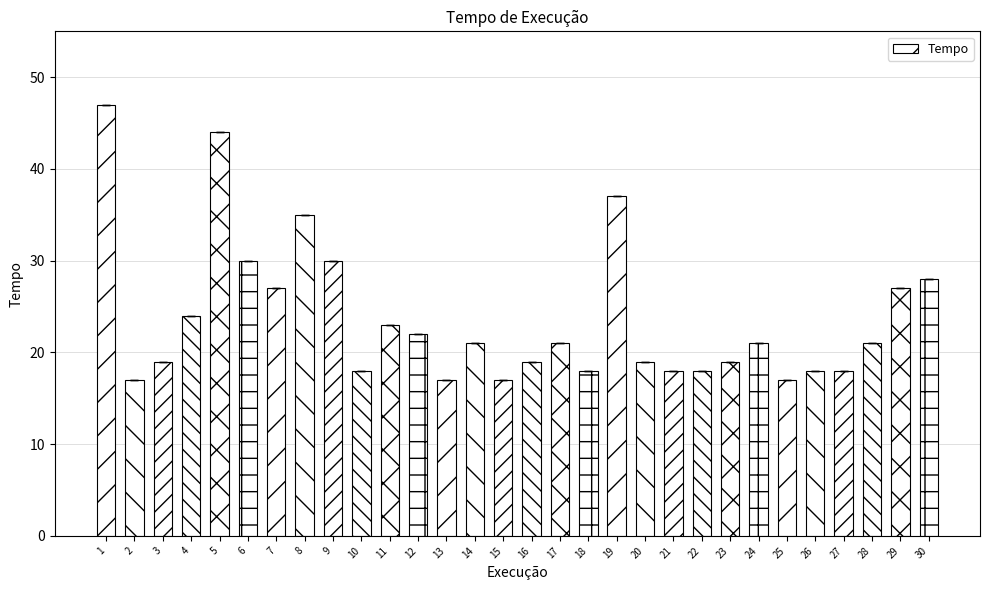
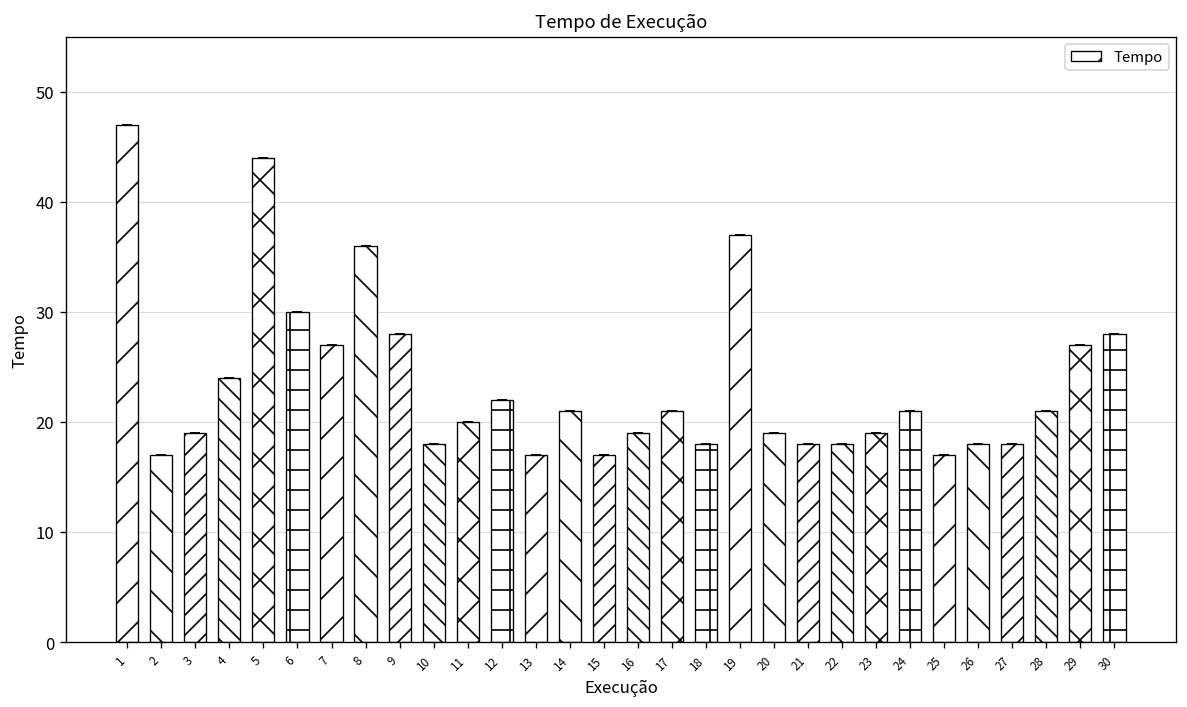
  {
    "1": 47,
    "2": 17,
    "3": 19,
    "4": 24,
    "5": 44,
    "6": 30,
    "7": 27,
-   "8": 35,
-   "9": 30,
+   "8": 36,
+   "9": 28,
    "10": 18,
-   "11": 23,
+   "11": 20,
    "12": 22,
    "13": 17,
    "14": 21,
    "15": 17,
    "16": 19,
    "17": 21,
    "18": 18,
    "19": 37,
    "20": 19,
    "21": 18,
    "22": 18,
    "23": 19,
    "24": 21,
    "25": 17,
    "26": 18,
    "27": 18,
    "28": 21,
    "29": 27,
    "30": 28
  }
